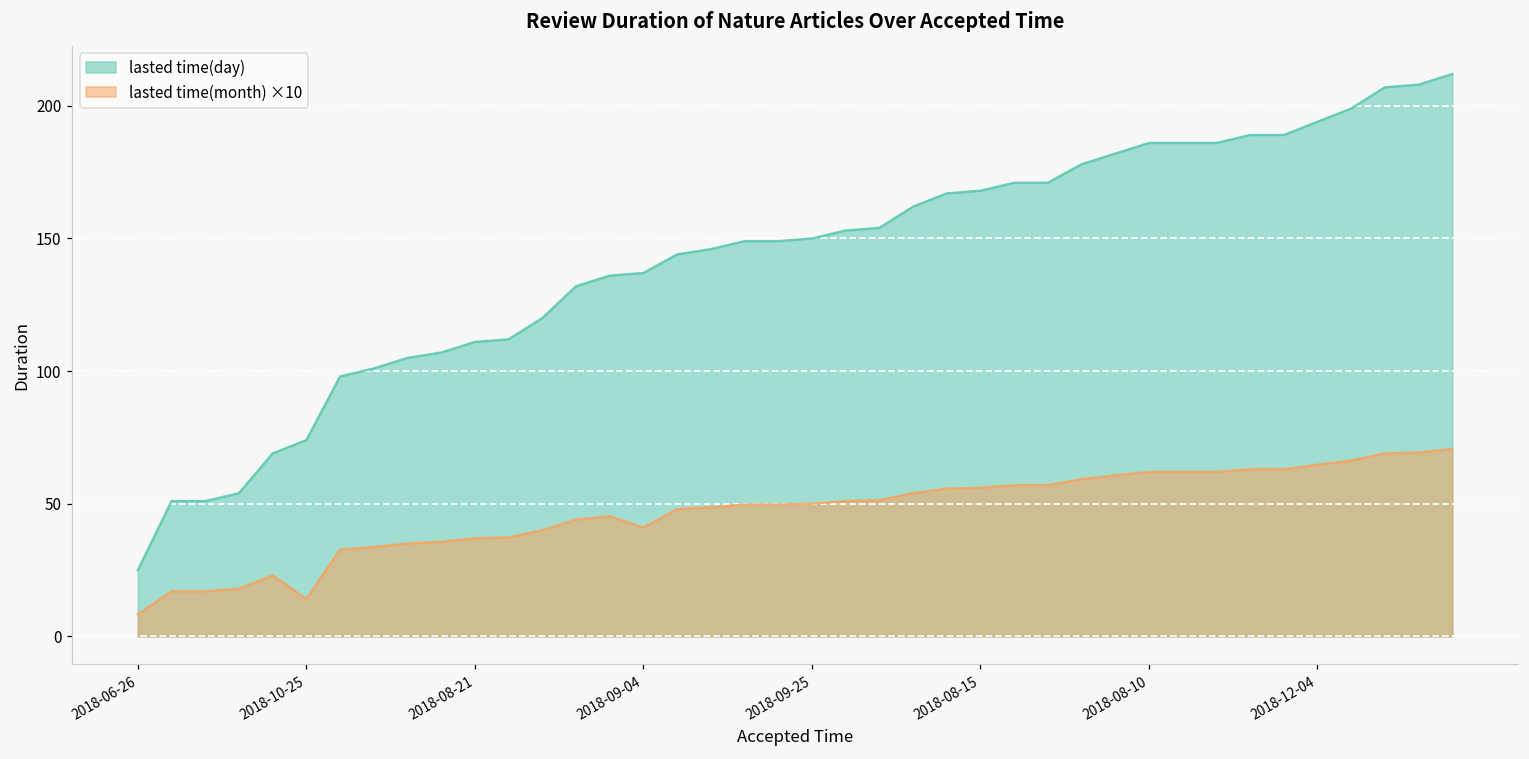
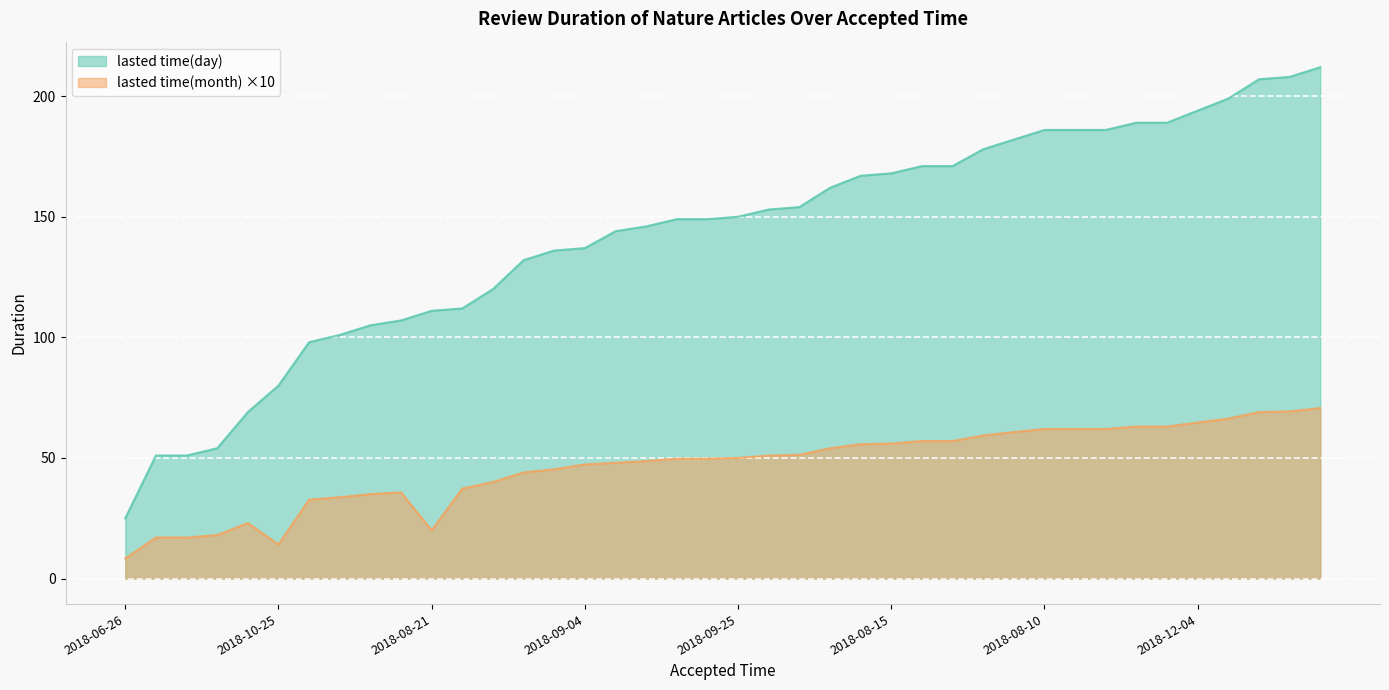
  {
    "lasted time(day)": {
      "2018-06-26": 25,
-     "2018-10-25": 74,
+     "2018-10-25": 80,
      "2018-08-21": 111,
      "2018-09-04": 137
    },
    "lasted time(month) ×10": {
      "2018-06-26": 8,
      "2018-10-25": 14,
-     "2018-08-21": 37,
-     "2018-09-04": 41
+     "2018-08-21": 20,
+     "2018-09-04": 47
    }
  }
